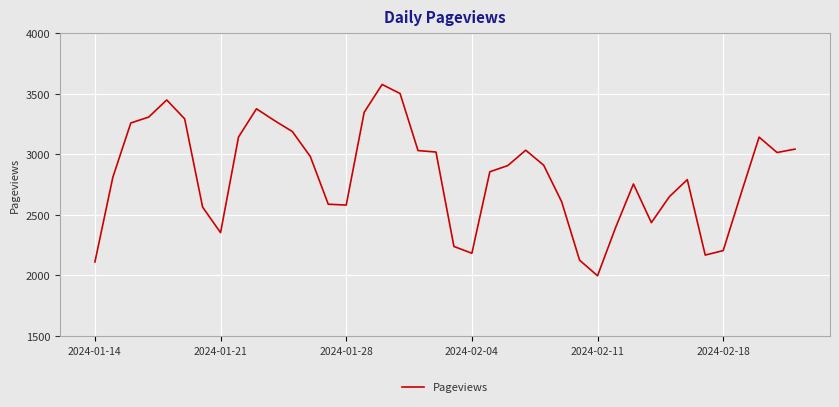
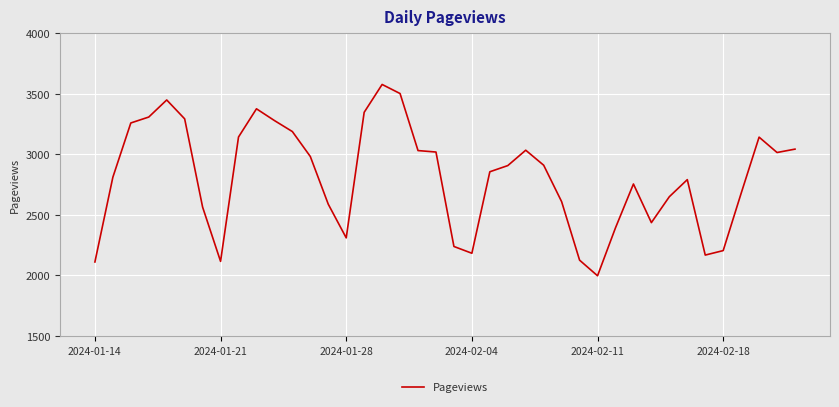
  {
    "2024-01-14": 2110,
-   "2024-01-21": 2350,
-   "2024-01-28": 2580,
+   "2024-01-21": 2120,
+   "2024-01-28": 2310,
    "2024-02-04": 2180,
    "2024-02-11": 2000,
    "2024-02-18": 2210
  }
